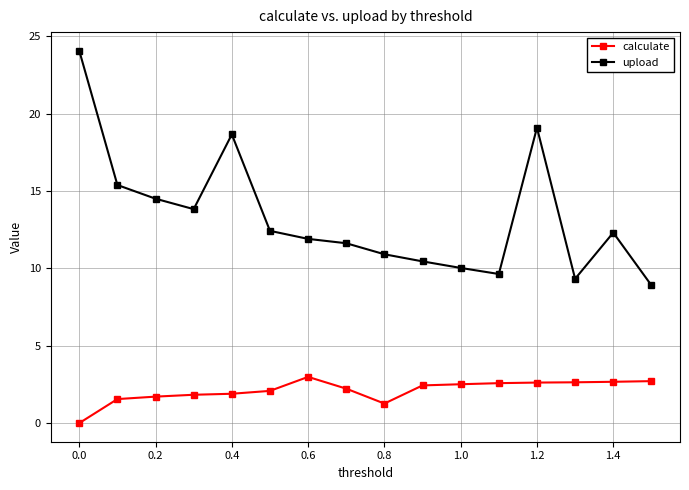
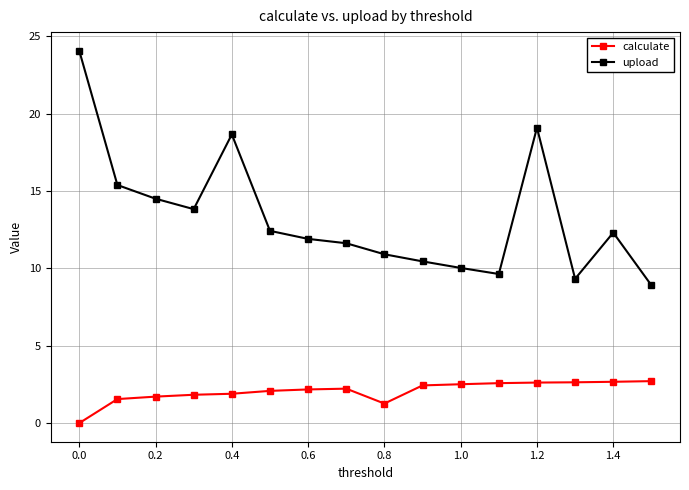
  {
    "calculate": {
      "0.0": 0.0,
      "0.2": 1.7,
      "0.4": 1.9,
-     "0.6": 3.0,
+     "0.6": 2.2,
      "0.8": 1.3,
      "1.0": 2.5,
      "1.2": 2.6,
      "1.4": 2.7
    },
    "upload": {
      "0.0": 24.1,
      "0.2": 14.5,
      "0.4": 18.7,
      "0.6": 11.9,
      "0.8": 10.9,
      "1.0": 10.0,
      "1.2": 19.1,
      "1.4": 12.3
    }
  }
